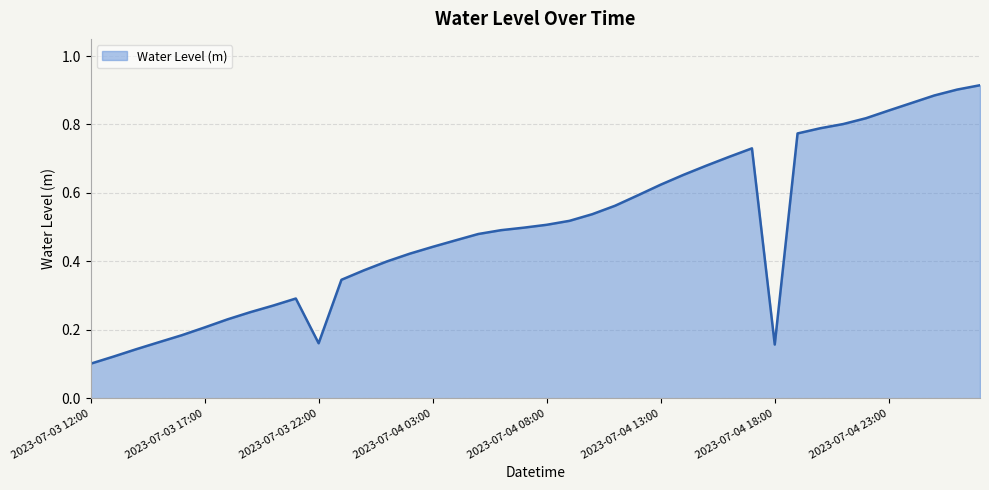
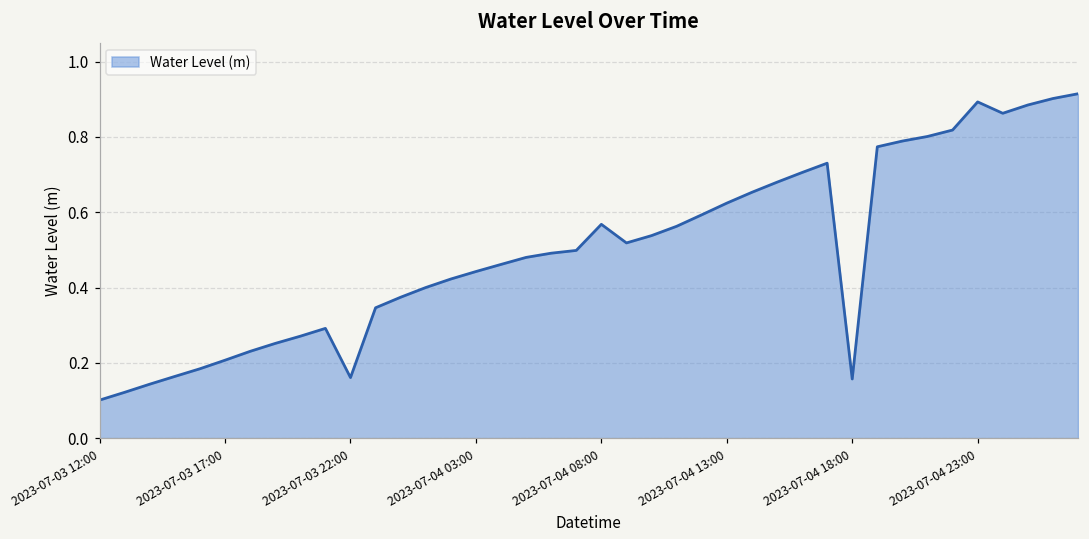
  {
    "2023-07-03 12:00": 0.10,
    "2023-07-03 17:00": 0.21,
    "2023-07-03 22:00": 0.16,
    "2023-07-04 03:00": 0.44,
-   "2023-07-04 08:00": 0.51,
+   "2023-07-04 08:00": 0.57,
    "2023-07-04 13:00": 0.62,
    "2023-07-04 18:00": 0.16,
-   "2023-07-04 23:00": 0.84
+   "2023-07-04 23:00": 0.89
  }
